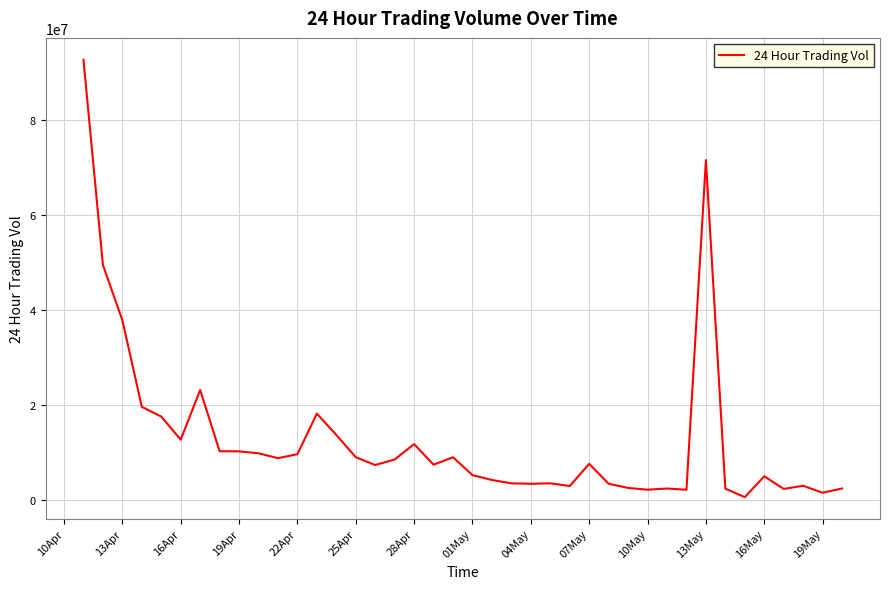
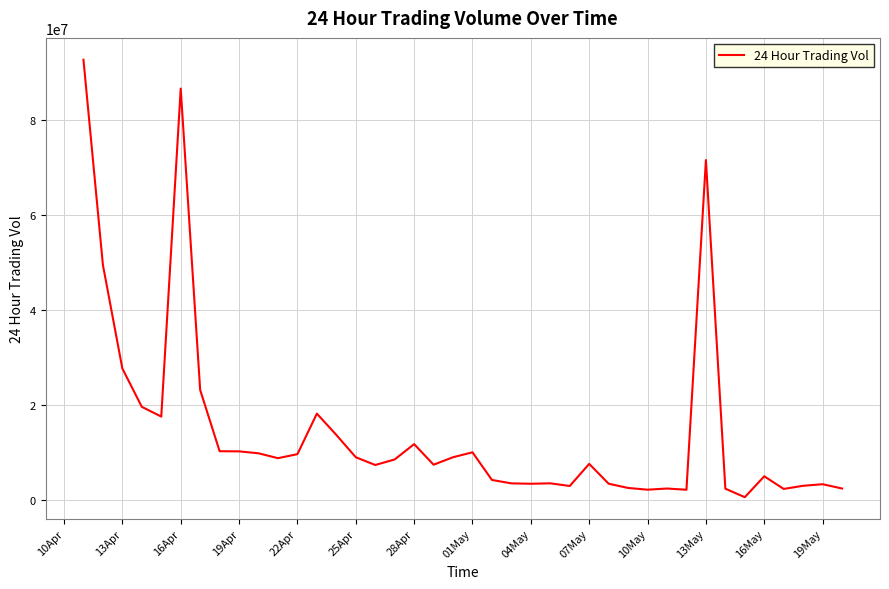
  {
-   "13Apr": 38000000,
-   "16Apr": 13000000,
+   "13Apr": 28000000,
+   "16Apr": 87000000,
    "19Apr": 10000000,
    "22Apr": 10000000,
    "25Apr": 9000000,
    "28Apr": 12000000,
-   "01May": 5000000,
+   "01May": 10000000,
    "04May": 3000000,
    "07May": 8000000,
    "10May": 2000000,
    "13May": 72000000,
    "16May": 5000000,
-   "19May": 1000000
+   "19May": 3000000
  }
